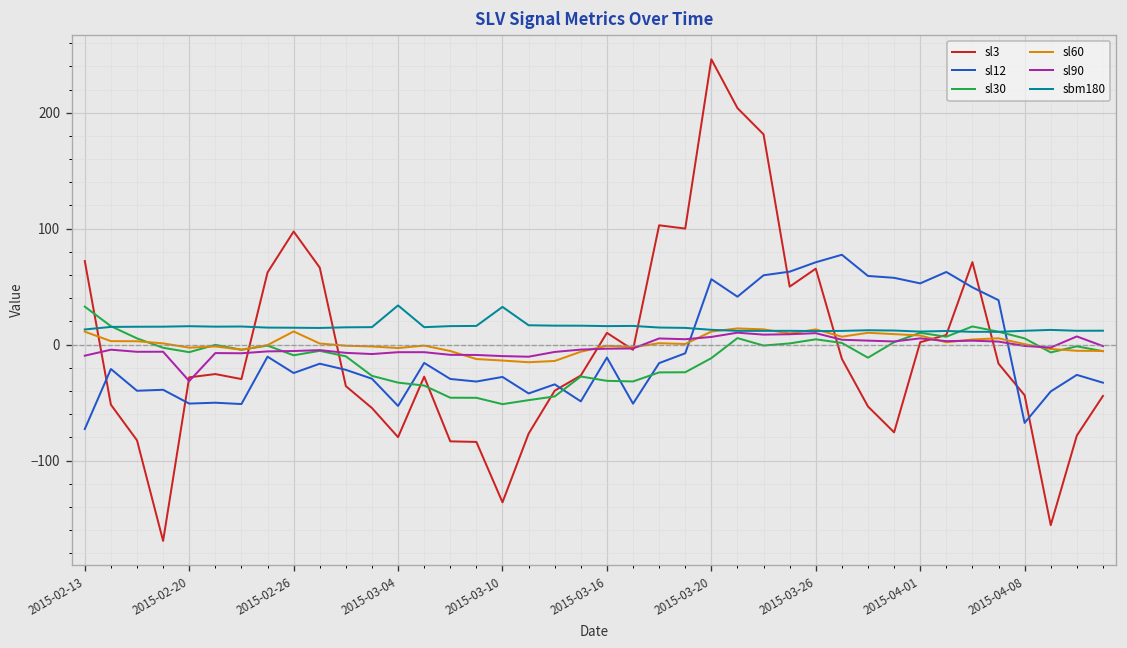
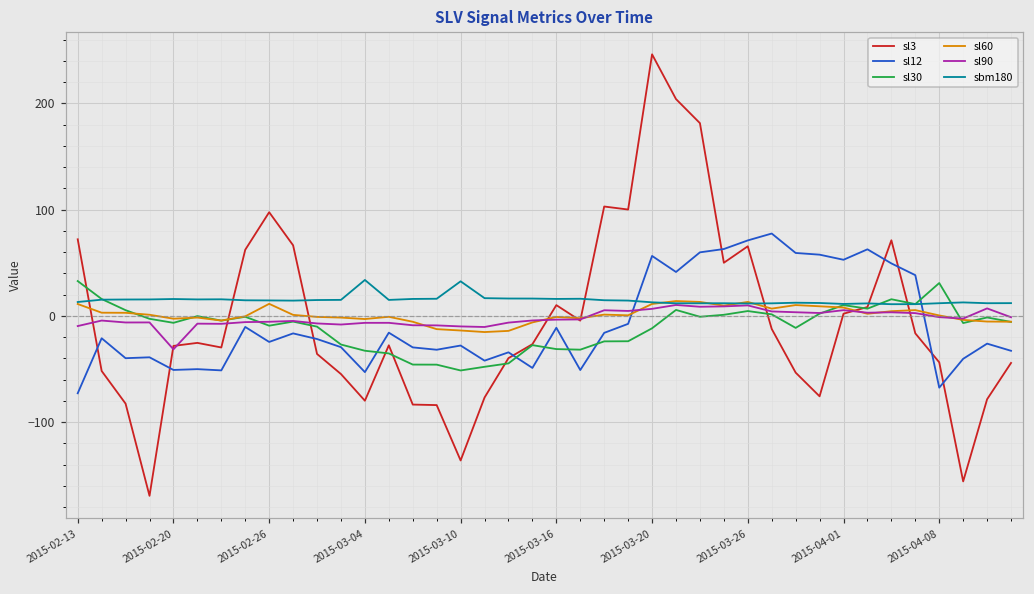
  {
    "sl3": {
      "2015-02-13": 70,
      "2015-02-20": -30,
      "2015-02-26": 100,
      "2015-03-04": -80,
      "2015-03-10": -140,
      "2015-03-16": 10,
      "2015-03-20": 250,
      "2015-03-26": 70,
      "2015-04-01": 0,
      "2015-04-08": -40
    },
    "sl12": {
      "2015-02-13": -70,
      "2015-02-20": -50,
      "2015-02-26": -20,
      "2015-03-04": -50,
      "2015-03-10": -30,
      "2015-03-16": -10,
      "2015-03-20": 60,
      "2015-03-26": 70,
      "2015-04-01": 50,
      "2015-04-08": -70
    },
    "sl30": {
      "2015-02-13": 30,
      "2015-02-20": -10,
      "2015-02-26": -10,
      "2015-03-04": -30,
      "2015-03-10": -50,
      "2015-03-16": -30,
      "2015-03-20": -10,
      "2015-03-26": 0,
-     "2015-04-08": 10
+     "2015-04-08": 30
    },
    "sl60": {
      "2015-02-20": 0,
      "2015-02-26": 10,
      "2015-03-04": 0,
      "2015-03-10": -10
    },
    "sl90": {
      "2015-02-13": -10,
      "2015-02-20": -30,
      "2015-02-26": -10,
      "2015-03-04": -10,
      "2015-03-10": -10,
      "2015-03-20": 10
    },
    "sbm180": {
      "2015-02-20": 20,
      "2015-02-26": 10,
      "2015-03-04": 30,
      "2015-03-10": 30,
      "2015-03-16": 20,
      "2015-04-08": 10
    }
  }
